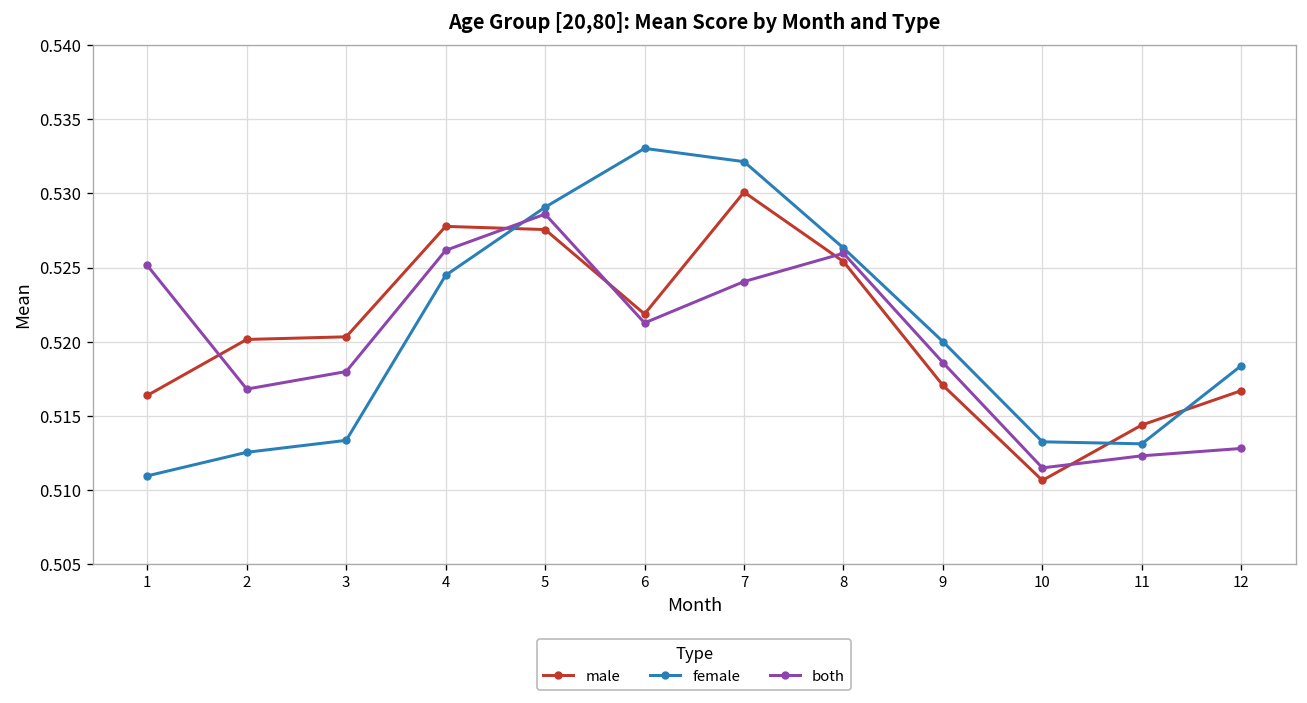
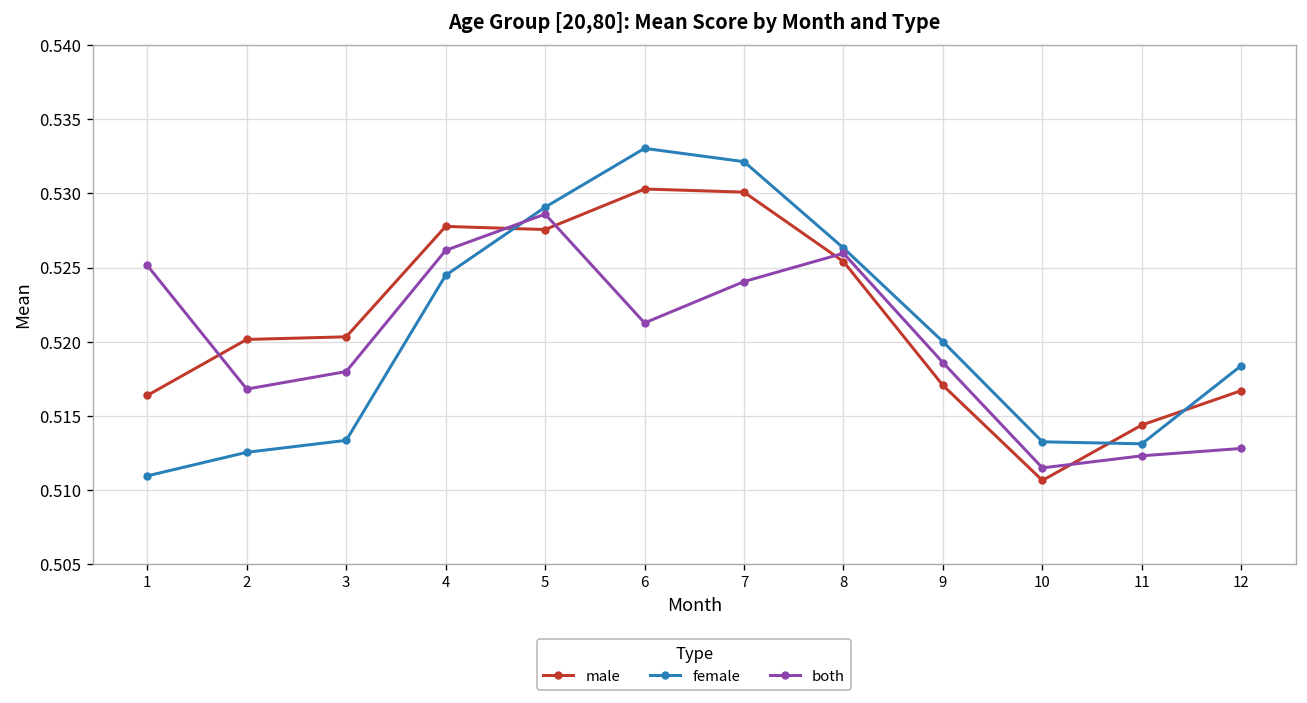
  {
    "male": {
      "1": 0.5164,
      "2": 0.5201,
      "3": 0.5203,
      "4": 0.5278,
      "5": 0.5276,
-     "6": 0.5219,
+     "6": 0.5303,
      "7": 0.5301,
      "8": 0.5254,
      "9": 0.5171,
      "10": 0.5106,
      "11": 0.5144,
      "12": 0.5167
    },
    "female": {
      "1": 0.5110,
      "2": 0.5125,
      "3": 0.5133,
      "4": 0.5245,
      "5": 0.5291,
      "6": 0.5330,
      "7": 0.5321,
      "8": 0.5263,
      "9": 0.5200,
      "10": 0.5132,
      "11": 0.5131,
      "12": 0.5184
    },
    "both": {
      "1": 0.5251,
      "2": 0.5168,
      "3": 0.5180,
      "4": 0.5262,
      "5": 0.5286,
      "6": 0.5213,
      "7": 0.5241,
      "8": 0.5260,
      "9": 0.5186,
      "10": 0.5115,
      "11": 0.5123,
      "12": 0.5128
    }
  }
